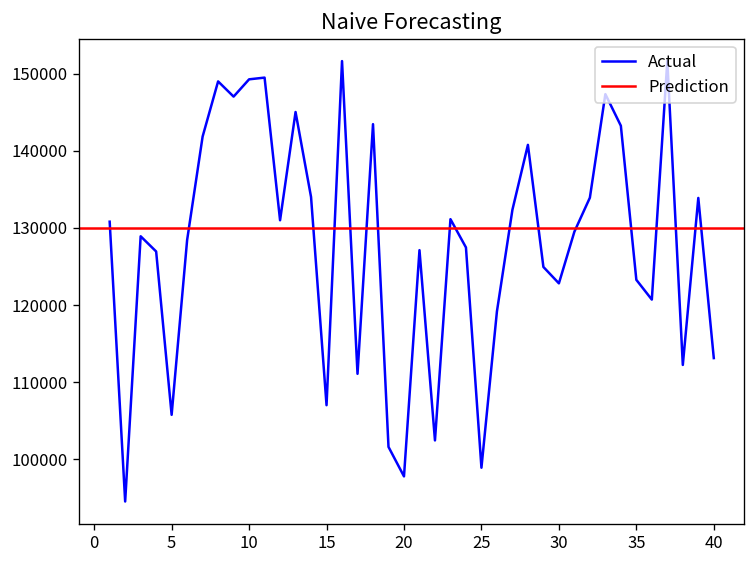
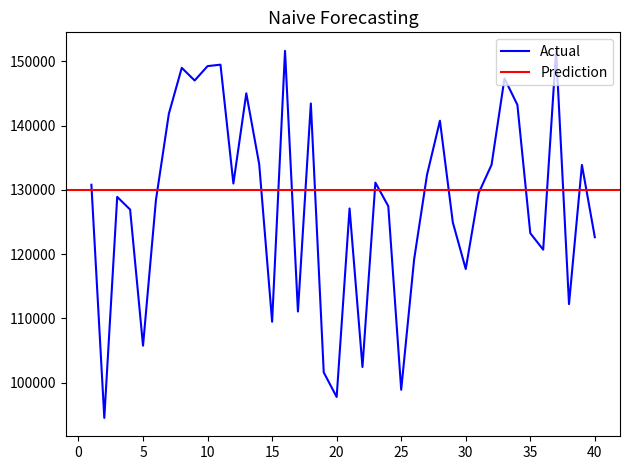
  {
    "5": 106000,
    "10": 149000,
-   "15": 107000,
+   "15": 109000,
    "20": 98000,
    "25": 99000,
-   "30": 123000,
+   "30": 118000,
    "35": 123000,
-   "40": 113000
+   "40": 123000
  }
